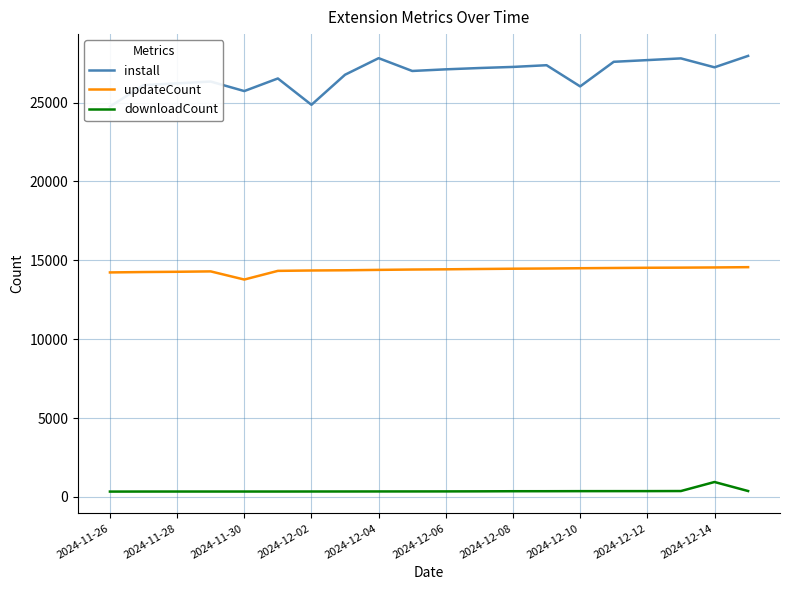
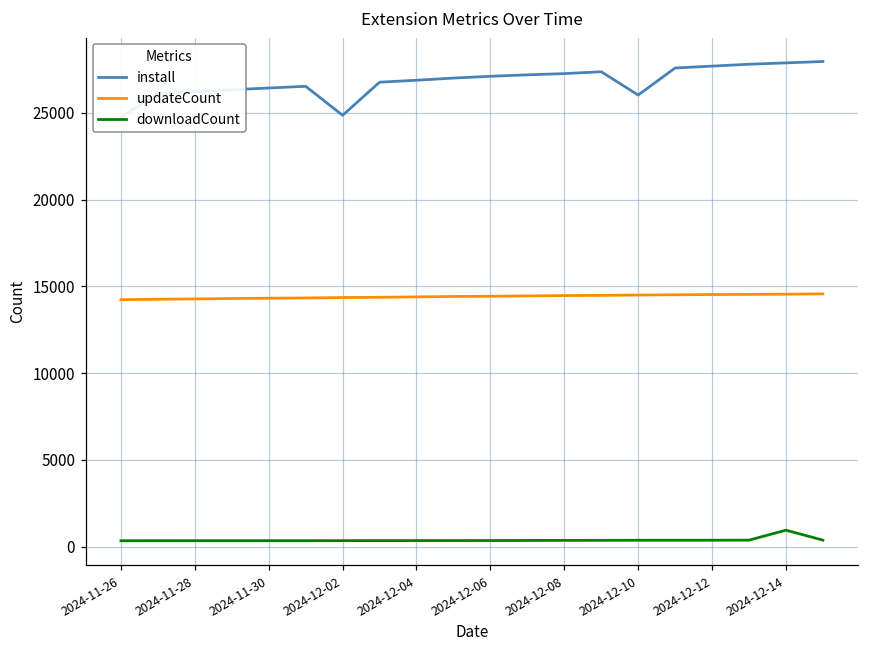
  {
    "install": {
-     "2024-11-30": 25700,
+     "2024-11-30": 26400,
      "2024-12-02": 24900,
-     "2024-12-04": 27800,
+     "2024-12-04": 26900,
      "2024-12-06": 27100,
      "2024-12-08": 27300,
      "2024-12-10": 26000,
      "2024-12-12": 27700,
-     "2024-12-14": 27200
+     "2024-12-14": 27900
    },
    "updateCount": {
      "2024-11-26": 14200,
      "2024-11-28": 14300,
-     "2024-11-30": 13800,
+     "2024-11-30": 14300,
      "2024-12-02": 14400,
      "2024-12-04": 14400,
      "2024-12-06": 14400,
      "2024-12-08": 14500,
      "2024-12-10": 14500,
      "2024-12-12": 14500,
      "2024-12-14": 14500
    },
    "downloadCount": {
      "2024-11-26": 300,
      "2024-11-28": 300,
      "2024-11-30": 300,
      "2024-12-02": 300,
      "2024-12-04": 300,
      "2024-12-06": 300,
      "2024-12-08": 400,
      "2024-12-10": 400,
      "2024-12-12": 400,
      "2024-12-14": 900
    }
  }
